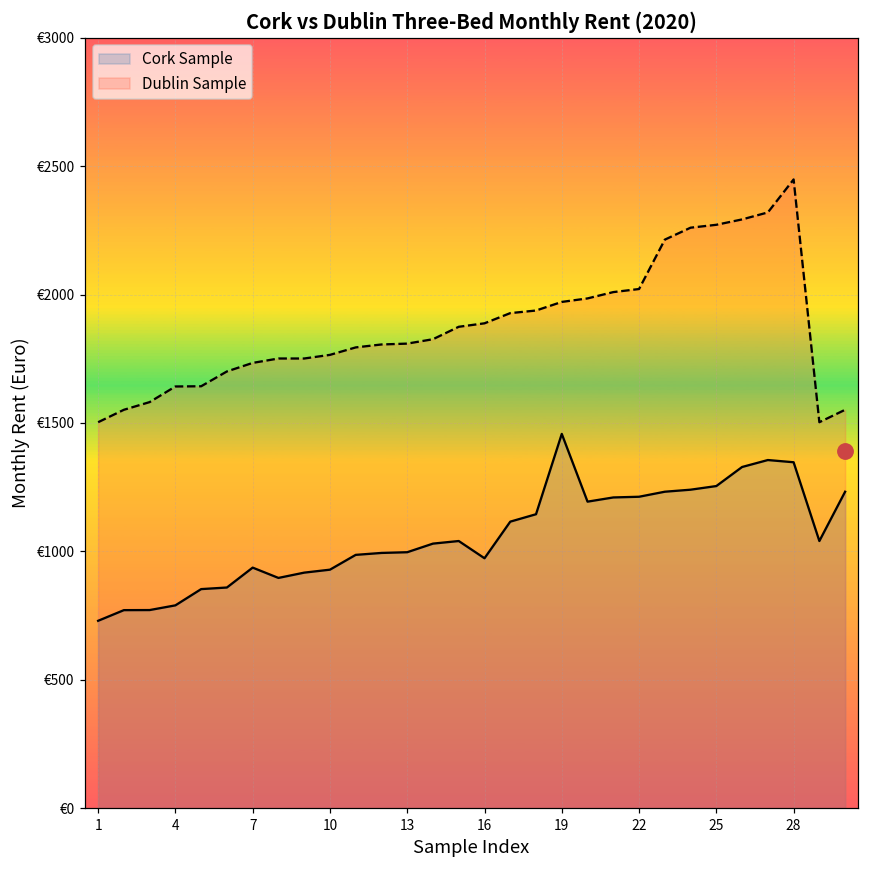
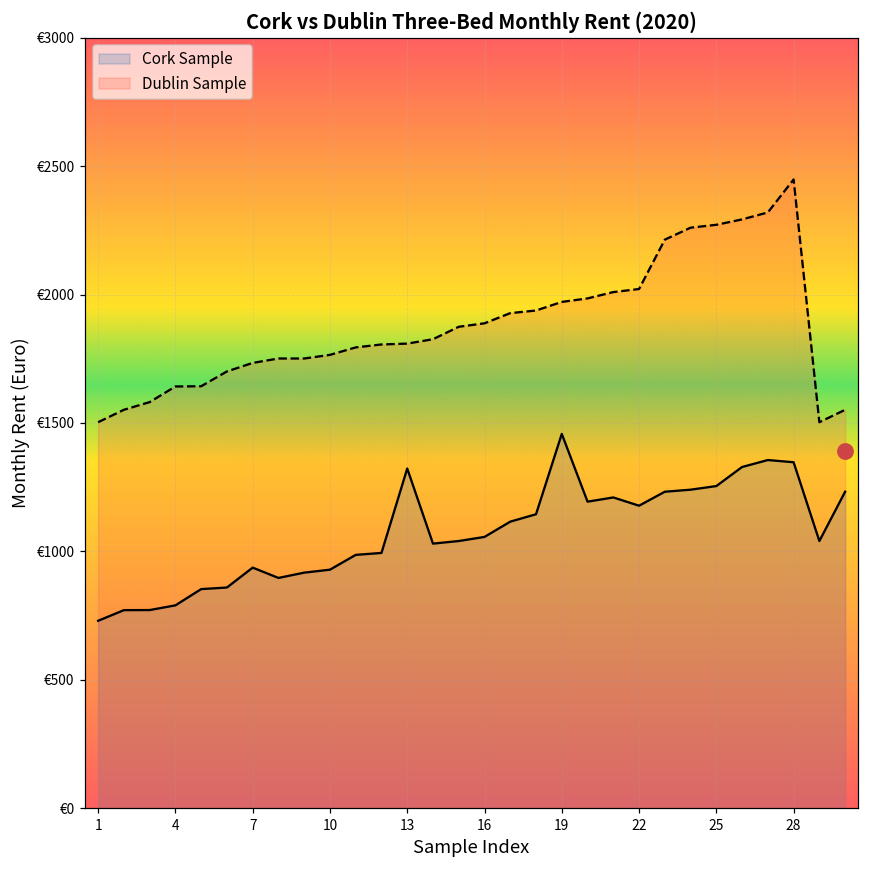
  {
    "Cork Sample": {
      "1": "€730",
      "4": "€790",
      "7": "€940",
      "10": "€930",
-     "13": "€1000",
-     "16": "€970",
+     "13": "€1320",
+     "16": "€1060",
      "19": "€1460",
-     "22": "€1210",
+     "22": "€1180",
      "25": "€1250",
      "28": "€1350"
    }
  }
